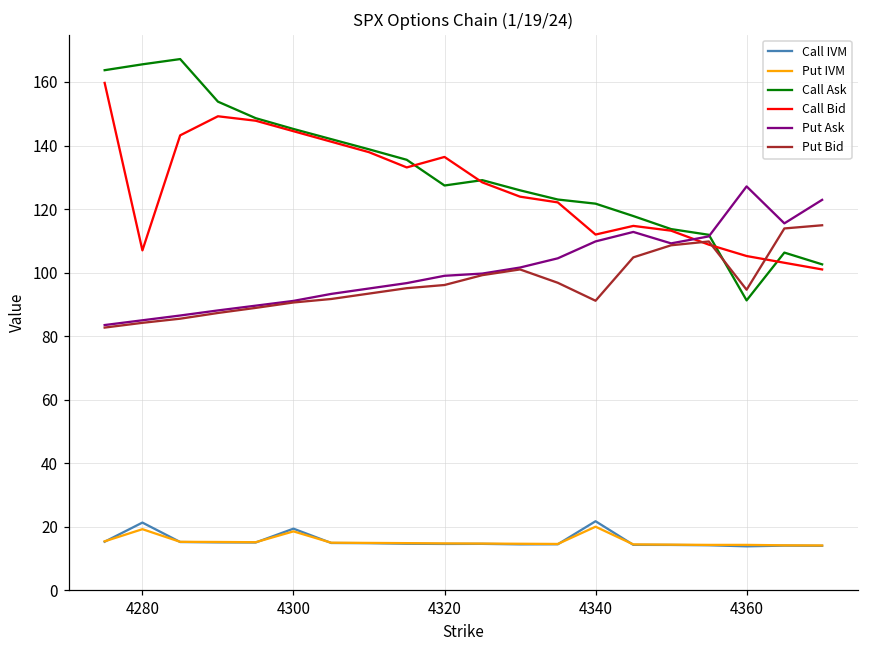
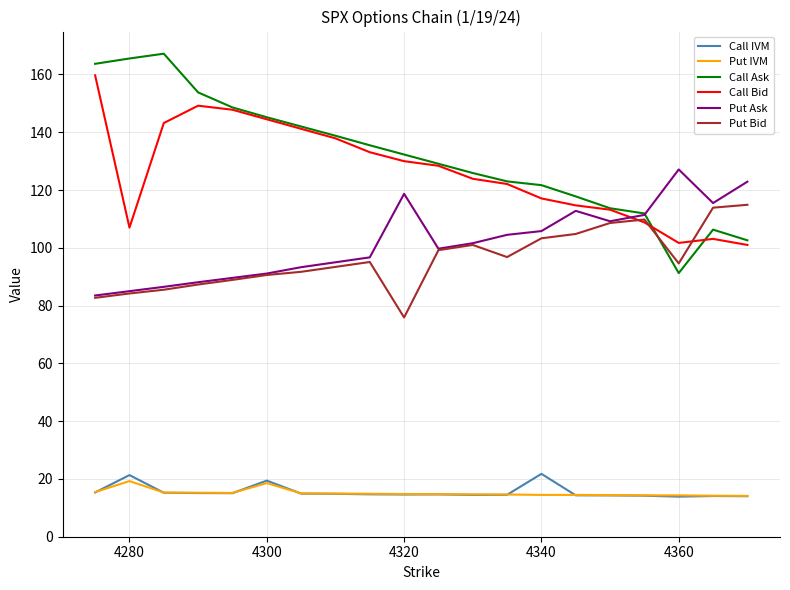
  {
    "Call IVM": {
      "4280": 21,
      "4340": 22
    },
    "Put IVM": {
      "4280": 19,
-     "4340": 20
+     "4340": 14
    },
    "Call Ask": {
      "4280": 166,
-     "4320": 127,
+     "4320": 132,
      "4340": 122,
      "4360": 91
    },
    "Call Bid": {
      "4280": 107,
-     "4320": 136,
-     "4340": 112,
-     "4360": 105
+     "4320": 130,
+     "4340": 117,
+     "4360": 102
    },
    "Put Ask": {
-     "4320": 99,
-     "4340": 110,
+     "4320": 119,
+     "4340": 106,
      "4360": 127
    },
    "Put Bid": {
-     "4320": 96,
-     "4340": 91,
+     "4320": 76,
+     "4340": 103,
      "4360": 95
    }
  }
